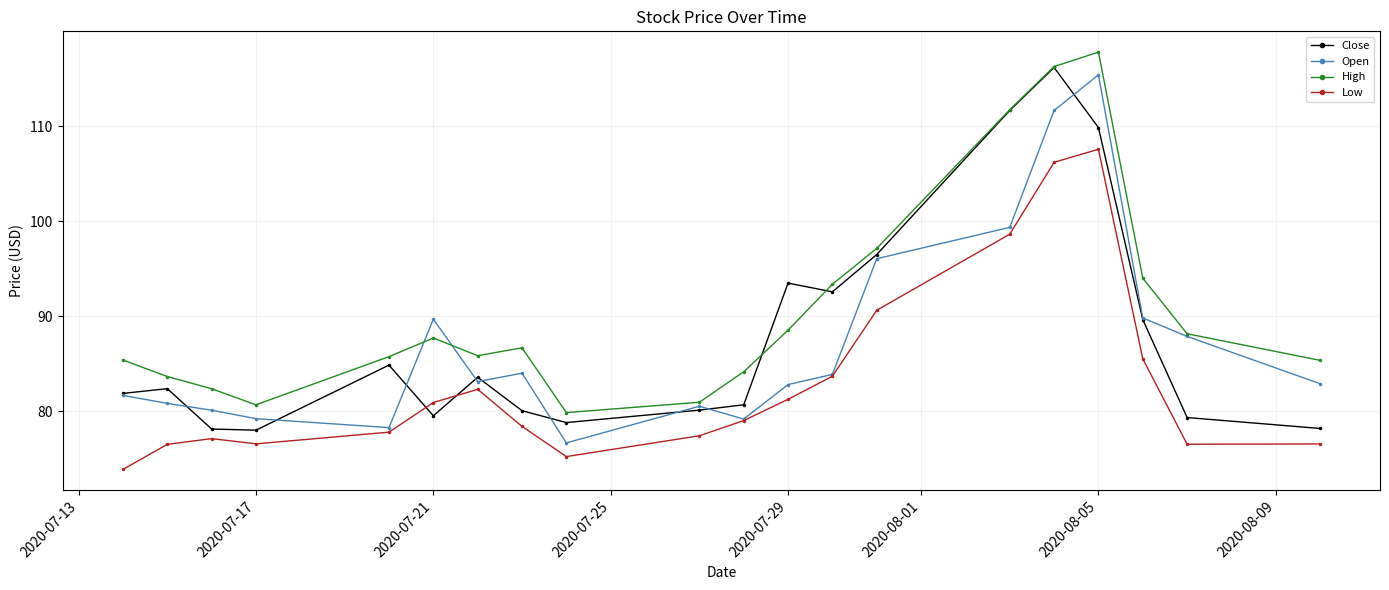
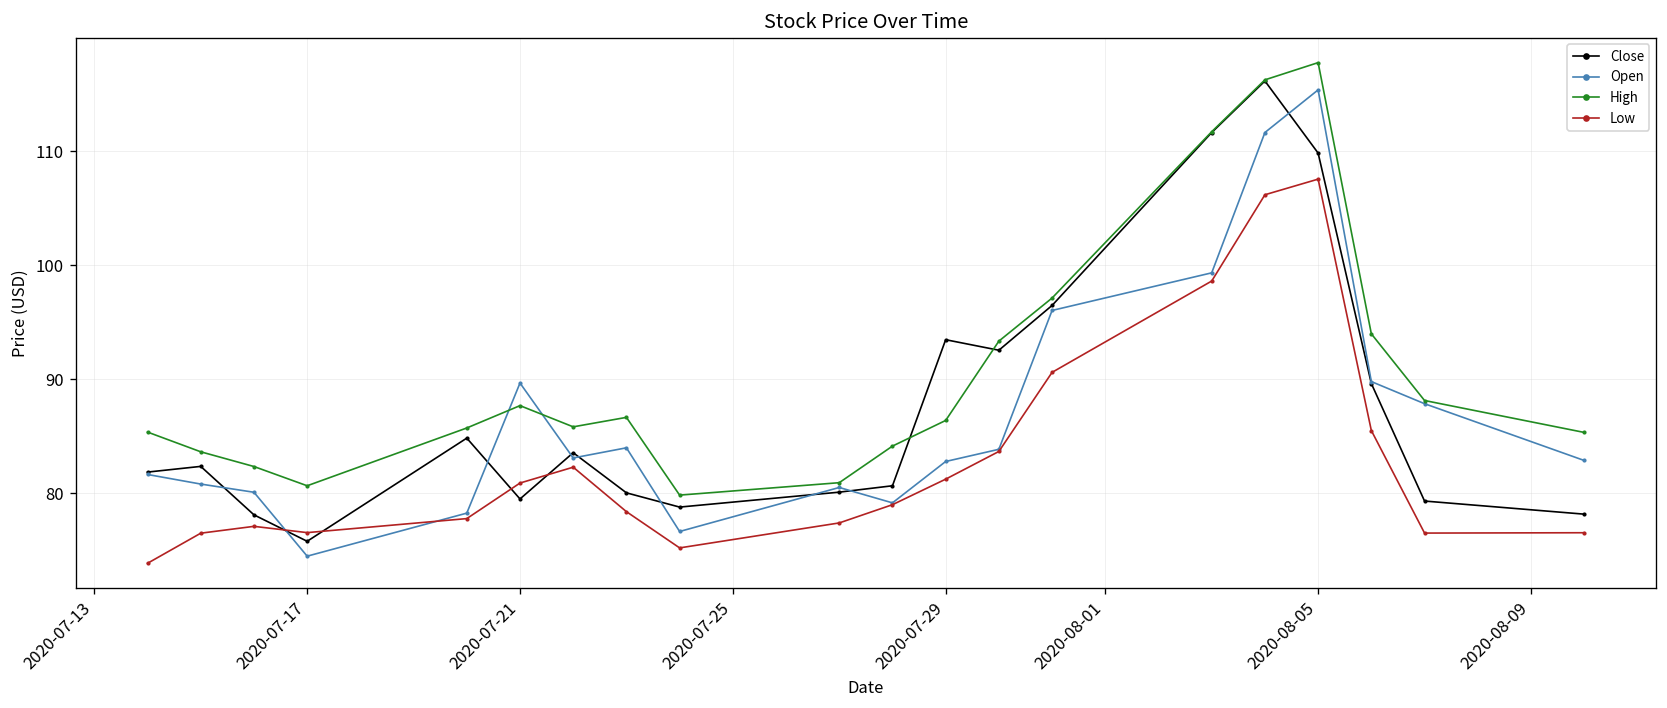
  {
    "Close": {
-     "2020-07-17": 78,
+     "2020-07-17": 76,
      "2020-07-21": 80,
      "2020-07-29": 93,
      "2020-08-05": 110
    },
    "Open": {
-     "2020-07-17": 79,
+     "2020-07-17": 74,
      "2020-07-21": 90,
      "2020-07-29": 83,
      "2020-08-05": 115
    },
    "High": {
      "2020-07-17": 81,
      "2020-07-21": 88,
-     "2020-07-29": 89,
+     "2020-07-29": 86,
      "2020-08-05": 118
    },
    "Low": {
      "2020-07-17": 77,
      "2020-07-21": 81,
      "2020-07-29": 81,
      "2020-08-05": 108
    }
  }
